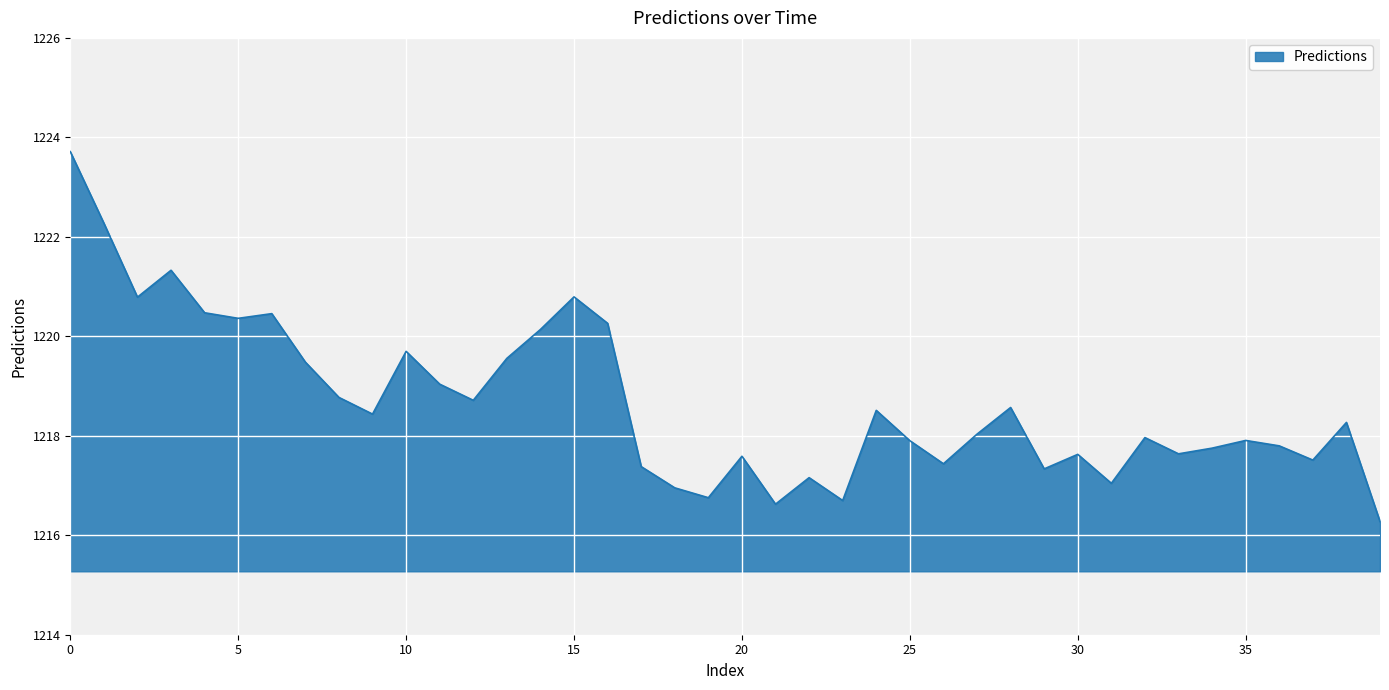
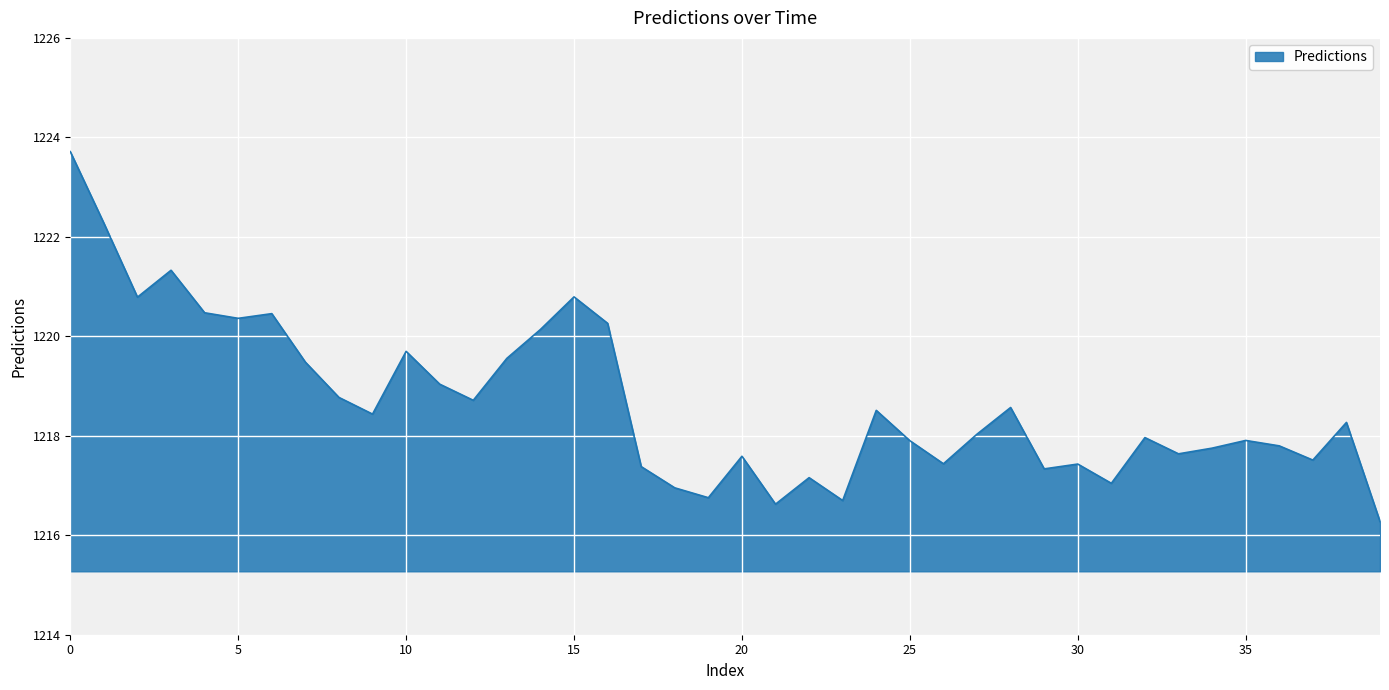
  {
    "0": 1223.7,
    "5": 1220.4,
    "10": 1219.7,
    "15": 1220.8,
    "20": 1217.6,
    "25": 1217.9,
-   "30": 1217.6,
+   "30": 1217.4,
    "35": 1217.9
  }
